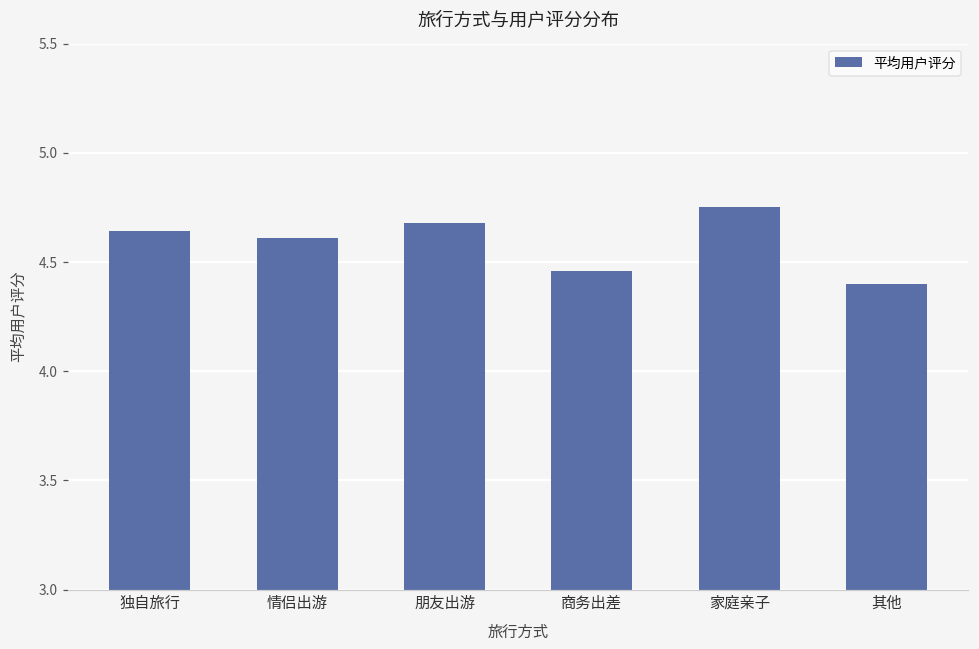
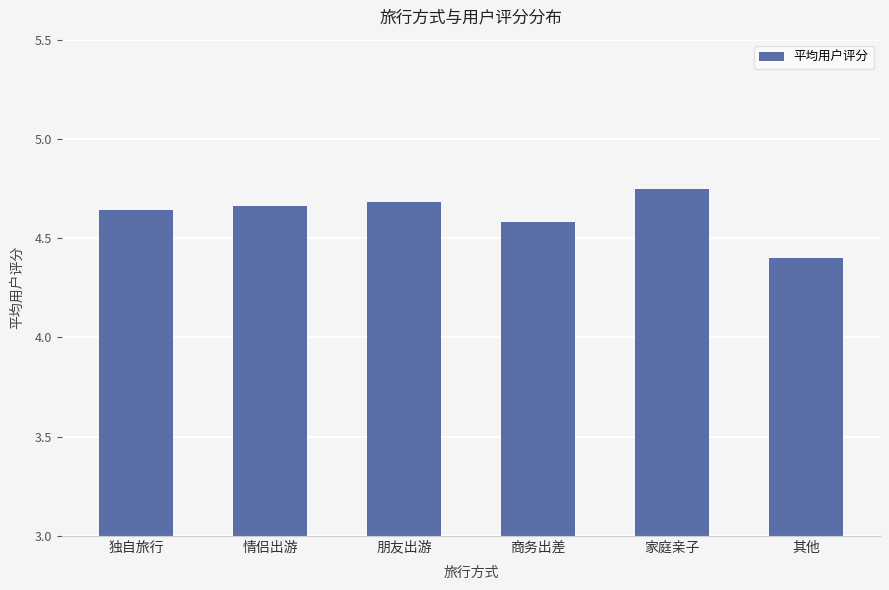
  {
    "独自旅行": 4.64,
-   "情侣出游": 4.61,
+   "情侣出游": 4.66,
    "朋友出游": 4.68,
-   "商务出差": 4.46,
+   "商务出差": 4.58,
    "家庭亲子": 4.75,
    "其他": 4.40
  }
